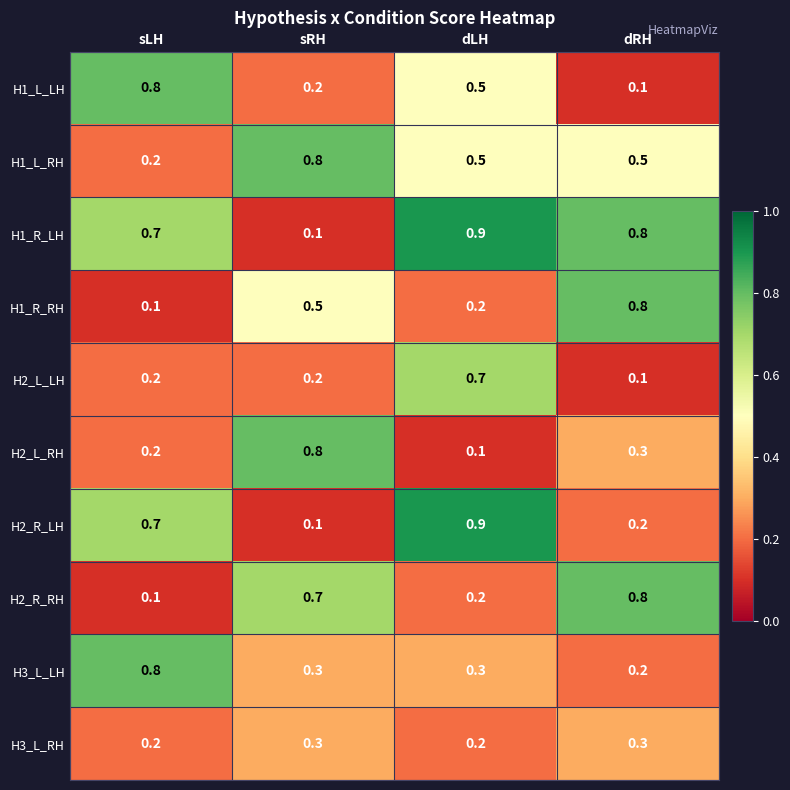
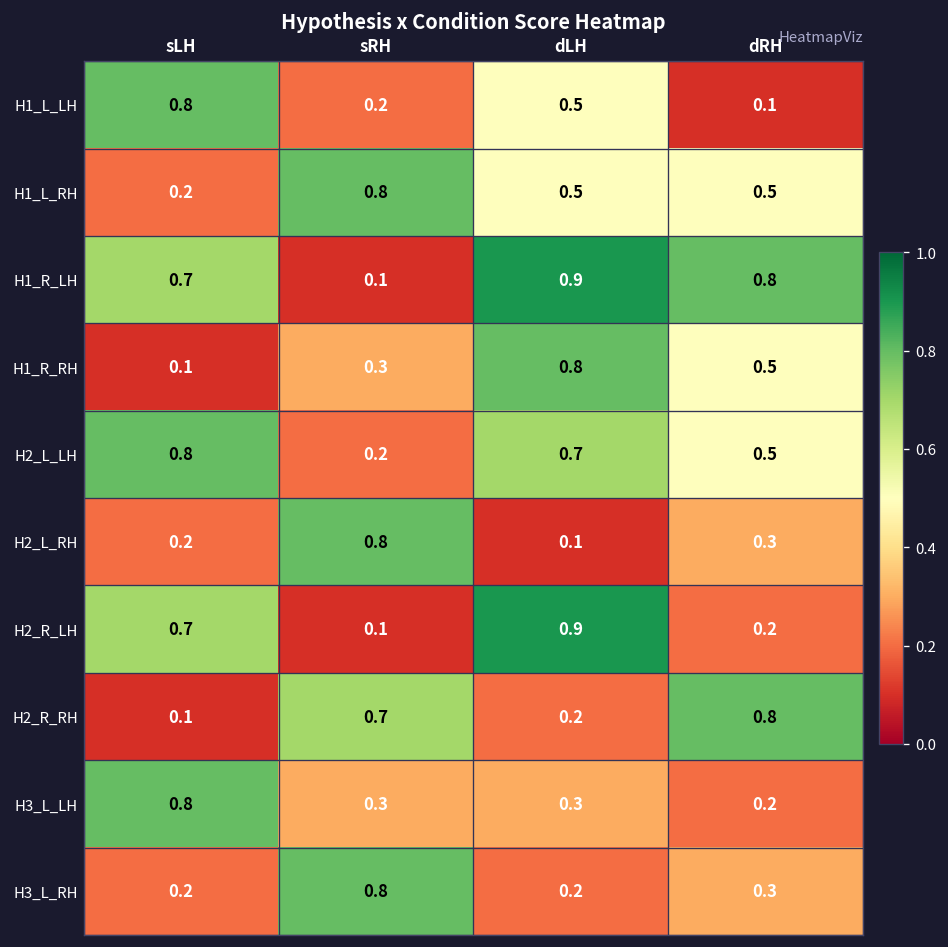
  {
    "H1_L_LH": {
      "sLH": 0.8,
      "sRH": 0.2,
      "dLH": 0.5,
      "dRH": 0.1
    },
    "H1_L_RH": {
      "sLH": 0.2,
      "sRH": 0.8,
      "dLH": 0.5,
      "dRH": 0.5
    },
    "H1_R_LH": {
      "sLH": 0.7,
      "sRH": 0.1,
      "dLH": 0.9,
      "dRH": 0.8
    },
    "H1_R_RH": {
      "sLH": 0.1,
-     "sRH": 0.5,
-     "dLH": 0.2,
-     "dRH": 0.8
+     "sRH": 0.3,
+     "dLH": 0.8,
+     "dRH": 0.5
    },
    "H2_L_LH": {
-     "sLH": 0.2,
+     "sLH": 0.8,
      "sRH": 0.2,
      "dLH": 0.7,
-     "dRH": 0.1
+     "dRH": 0.5
    },
    "H2_L_RH": {
      "sLH": 0.2,
      "sRH": 0.8,
      "dLH": 0.1,
      "dRH": 0.3
    },
    "H2_R_LH": {
      "sLH": 0.7,
      "sRH": 0.1,
      "dLH": 0.9,
      "dRH": 0.2
    },
    "H2_R_RH": {
      "sLH": 0.1,
      "sRH": 0.7,
      "dLH": 0.2,
      "dRH": 0.8
    },
    "H3_L_LH": {
      "sLH": 0.8,
      "sRH": 0.3,
      "dLH": 0.3,
      "dRH": 0.2
    },
    "H3_L_RH": {
      "sLH": 0.2,
-     "sRH": 0.3,
+     "sRH": 0.8,
      "dLH": 0.2,
      "dRH": 0.3
    }
  }
